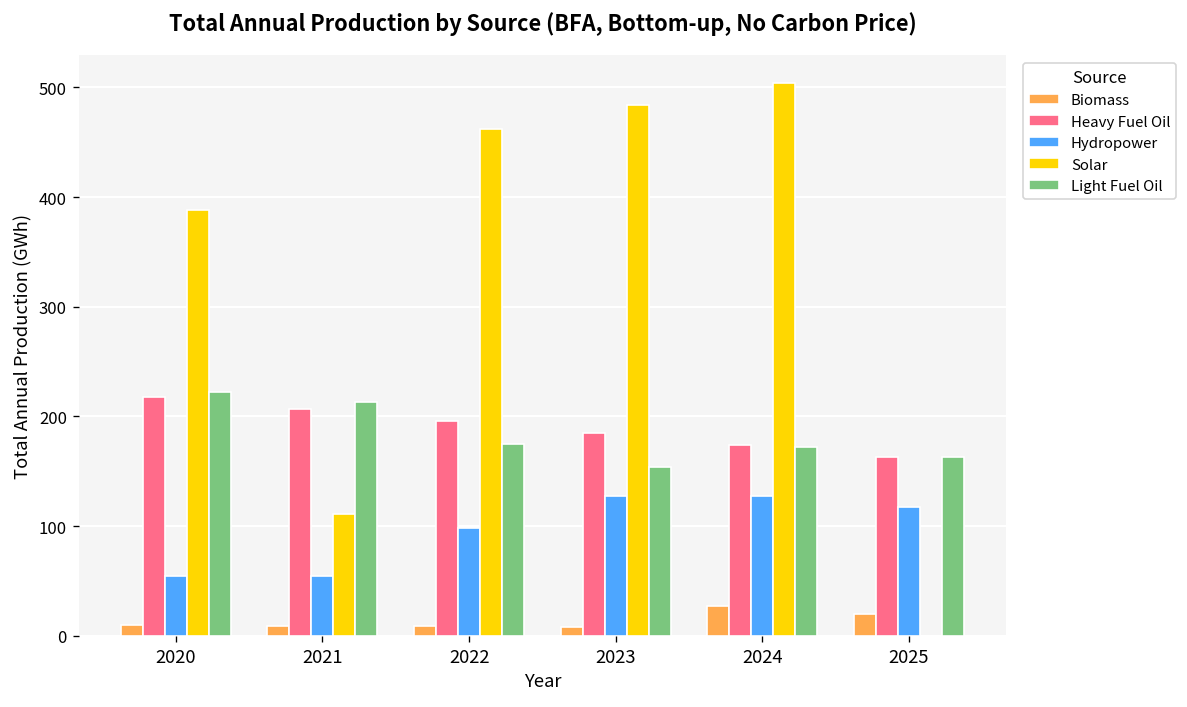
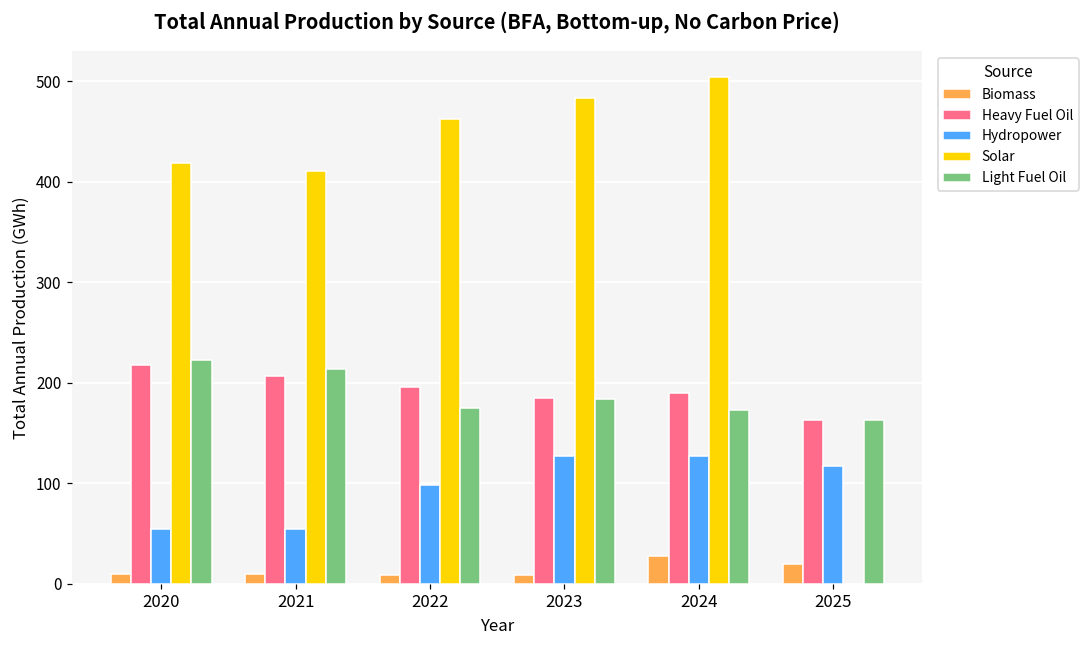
  {
    "Biomass": {
      "2020": 10,
      "2021": 10,
      "2022": 10,
      "2023": 10,
      "2024": 30,
      "2025": 20
    },
    "Heavy Fuel Oil": {
      "2020": 220,
      "2021": 210,
      "2022": 200,
      "2023": 190,
-     "2024": 170,
+     "2024": 190,
      "2025": 160
    },
    "Hydropower": {
      "2020": 50,
      "2021": 50,
      "2022": 100,
      "2023": 130,
      "2024": 130,
      "2025": 120
    },
    "Solar": {
-     "2020": 390,
-     "2021": 110,
+     "2020": 420,
+     "2021": 410,
      "2022": 460,
      "2023": 480,
      "2024": 500,
      "2025": 0
    },
    "Light Fuel Oil": {
      "2020": 220,
      "2021": 210,
      "2022": 180,
-     "2023": 150,
+     "2023": 180,
      "2024": 170,
      "2025": 160
    }
  }
